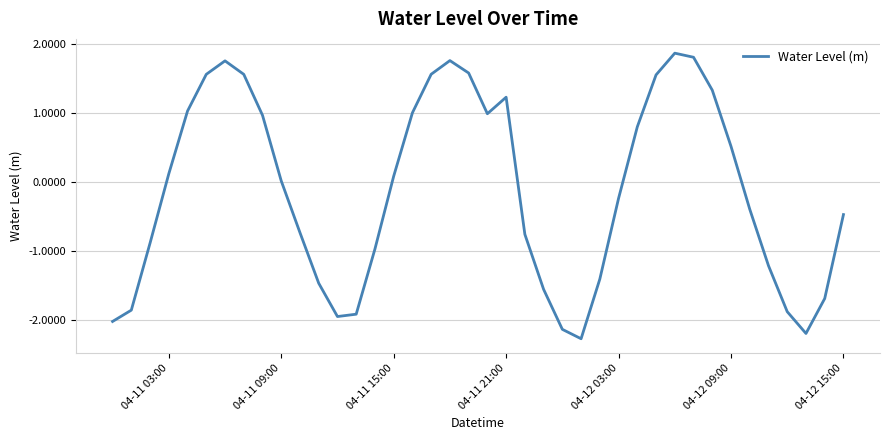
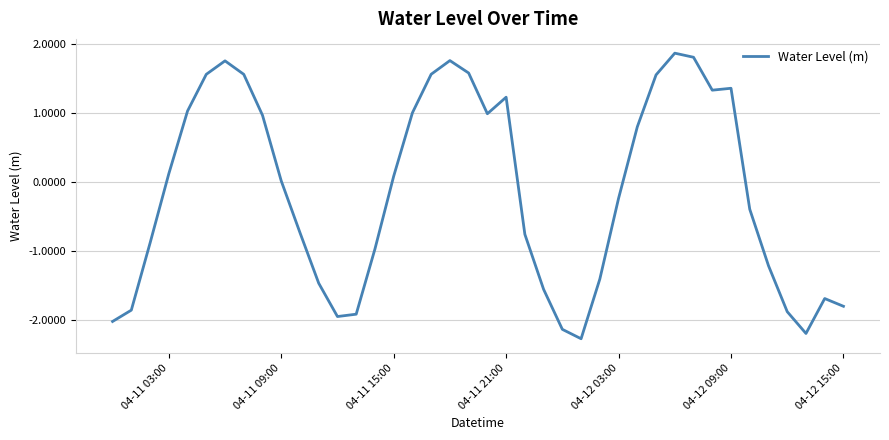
  {
    "04-11 03:00": 0.1,
    "04-11 09:00": 0.0,
    "04-11 15:00": 0.1,
    "04-11 21:00": 1.2,
    "04-12 03:00": -0.2,
-   "04-12 09:00": 0.5,
-   "04-12 15:00": -0.5
+   "04-12 09:00": 1.4,
+   "04-12 15:00": -1.8
  }
